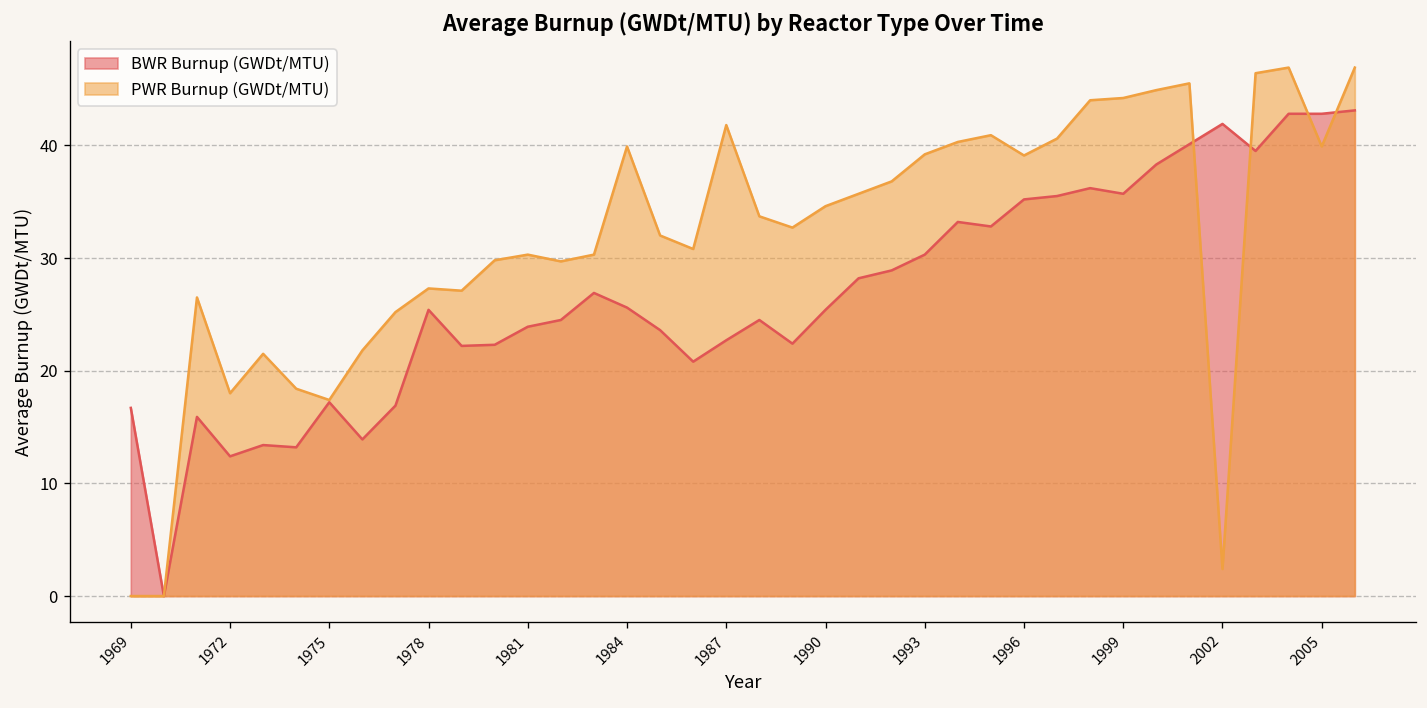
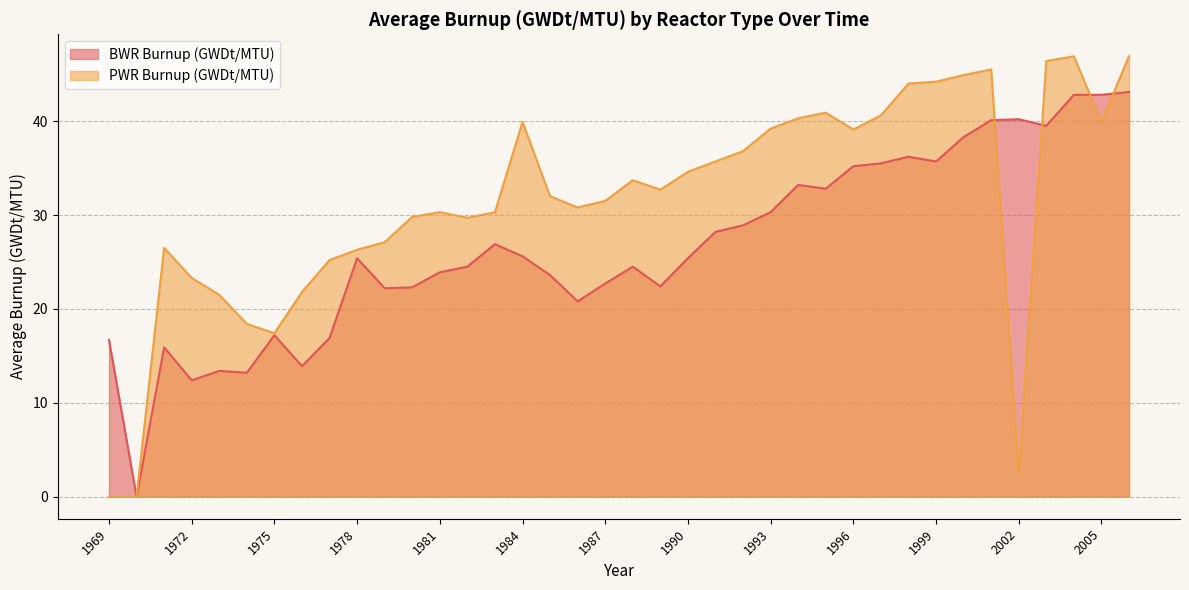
  {
    "BWR Burnup (GWDt/MTU)": {
      "1969": 17,
      "1972": 12,
      "1978": 25,
      "1981": 24,
      "1984": 26,
      "1987": 23,
      "1990": 25,
      "1993": 30,
      "1996": 35,
      "1999": 36,
-     "2002": 42,
+     "2002": 40,
      "2005": 43
    },
    "PWR Burnup (GWDt/MTU)": {
      "1969": 0,
-     "1972": 18,
-     "1978": 27,
+     "1972": 23,
+     "1978": 26,
      "1981": 30,
      "1984": 40,
-     "1987": 42,
+     "1987": 32,
      "1990": 35,
      "1993": 39,
      "1996": 39,
      "1999": 44,
      "2002": 2,
      "2005": 40
    }
  }
